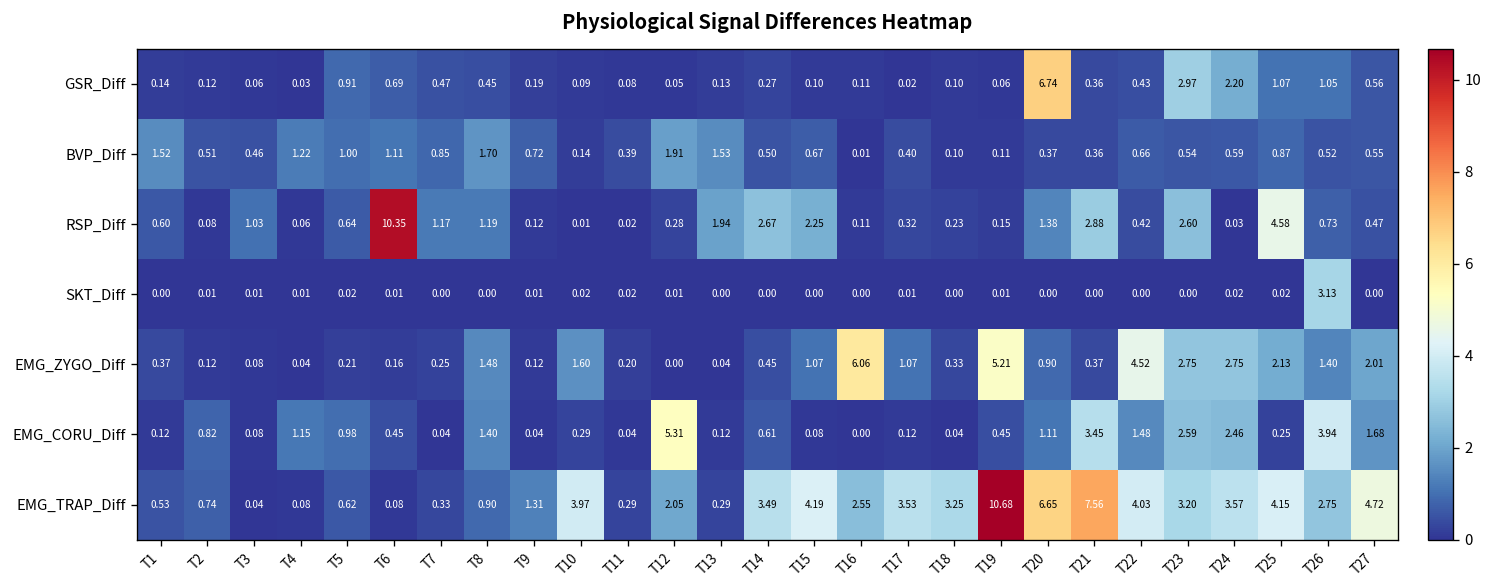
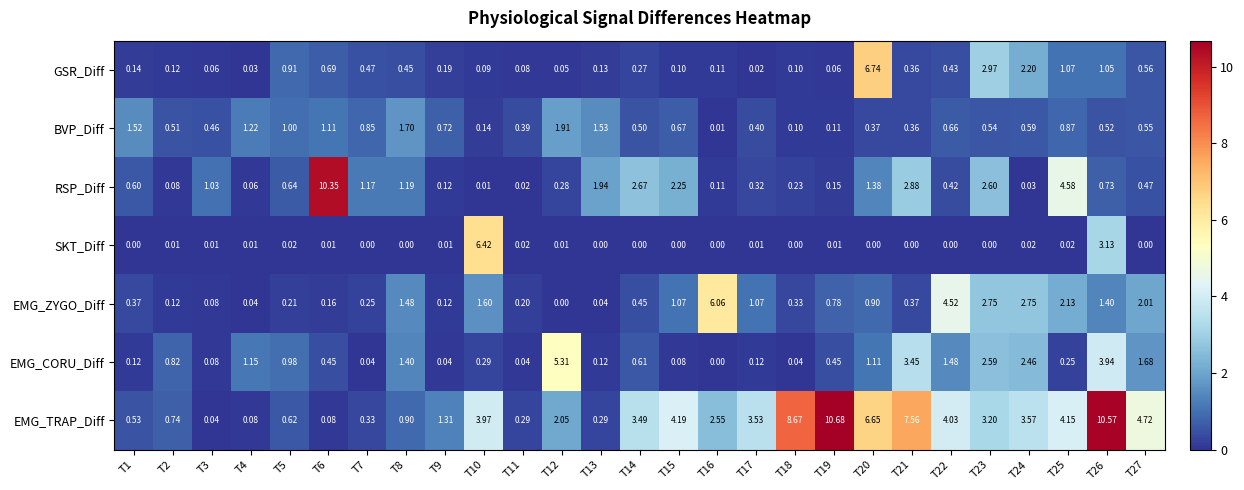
  {
    "GSR_Diff": {
      "T1": 0.14,
      "T2": 0.12,
      "T3": 0.06,
      "T4": 0.03,
      "T5": 0.91,
      "T6": 0.69,
      "T7": 0.47,
      "T8": 0.45,
      "T9": 0.19,
      "T10": 0.09,
      "T11": 0.08,
      "T12": 0.05,
      "T13": 0.13,
      "T14": 0.27,
      "T15": 0.10,
      "T16": 0.11,
      "T17": 0.02,
      "T18": 0.10,
      "T19": 0.06,
      "T20": 6.74,
      "T21": 0.36,
      "T22": 0.43,
      "T23": 2.97,
      "T24": 2.20,
      "T25": 1.07,
      "T26": 1.05,
      "T27": 0.56
    },
    "BVP_Diff": {
      "T1": 1.52,
      "T2": 0.51,
      "T3": 0.46,
      "T4": 1.22,
      "T5": 1.00,
      "T6": 1.11,
      "T7": 0.85,
      "T8": 1.70,
      "T9": 0.72,
      "T10": 0.14,
      "T11": 0.39,
      "T12": 1.91,
      "T13": 1.53,
      "T14": 0.50,
      "T15": 0.67,
      "T16": 0.01,
      "T17": 0.40,
      "T18": 0.10,
      "T19": 0.11,
      "T20": 0.37,
      "T21": 0.36,
      "T22": 0.66,
      "T23": 0.54,
      "T24": 0.59,
      "T25": 0.87,
      "T26": 0.52,
      "T27": 0.55
    },
    "RSP_Diff": {
      "T1": 0.60,
      "T2": 0.08,
      "T3": 1.03,
      "T4": 0.06,
      "T5": 0.64,
      "T6": 10.35,
      "T7": 1.17,
      "T8": 1.19,
      "T9": 0.12,
      "T10": 0.01,
      "T11": 0.02,
      "T12": 0.28,
      "T13": 1.94,
      "T14": 2.67,
      "T15": 2.25,
      "T16": 0.11,
      "T17": 0.32,
      "T18": 0.23,
      "T19": 0.15,
      "T20": 1.38,
      "T21": 2.88,
      "T22": 0.42,
      "T23": 2.60,
      "T24": 0.03,
      "T25": 4.58,
      "T26": 0.73,
      "T27": 0.47
    },
    "SKT_Diff": {
      "T1": 0.00,
      "T2": 0.01,
      "T3": 0.01,
      "T4": 0.01,
      "T5": 0.02,
      "T6": 0.01,
      "T7": 0.00,
      "T8": 0.00,
      "T9": 0.01,
-     "T10": 0.02,
+     "T10": 6.42,
      "T11": 0.02,
      "T12": 0.01,
      "T13": 0.00,
      "T14": 0.00,
      "T15": 0.00,
      "T16": 0.00,
      "T17": 0.01,
      "T18": 0.00,
      "T19": 0.01,
      "T20": 0.00,
      "T21": 0.00,
      "T22": 0.00,
      "T23": 0.00,
      "T24": 0.02,
      "T25": 0.02,
      "T26": 3.13,
      "T27": 0.00
    },
    "EMG_ZYGO_Diff": {
      "T1": 0.37,
      "T2": 0.12,
      "T3": 0.08,
      "T4": 0.04,
      "T5": 0.21,
      "T6": 0.16,
      "T7": 0.25,
      "T8": 1.48,
      "T9": 0.12,
      "T10": 1.60,
      "T11": 0.20,
      "T12": 0.00,
      "T13": 0.04,
      "T14": 0.45,
      "T15": 1.07,
      "T16": 6.06,
      "T17": 1.07,
      "T18": 0.33,
-     "T19": 5.21,
+     "T19": 0.78,
      "T20": 0.90,
      "T21": 0.37,
      "T22": 4.52,
      "T23": 2.75,
      "T24": 2.75,
      "T25": 2.13,
      "T26": 1.40,
      "T27": 2.01
    },
    "EMG_CORU_Diff": {
      "T1": 0.12,
      "T2": 0.82,
      "T3": 0.08,
      "T4": 1.15,
      "T5": 0.98,
      "T6": 0.45,
      "T7": 0.04,
      "T8": 1.40,
      "T9": 0.04,
      "T10": 0.29,
      "T11": 0.04,
      "T12": 5.31,
      "T13": 0.12,
      "T14": 0.61,
      "T15": 0.08,
      "T16": 0.00,
      "T17": 0.12,
      "T18": 0.04,
      "T19": 0.45,
      "T20": 1.11,
      "T21": 3.45,
      "T22": 1.48,
      "T23": 2.59,
      "T24": 2.46,
      "T25": 0.25,
      "T26": 3.94,
      "T27": 1.68
    },
    "EMG_TRAP_Diff": {
      "T1": 0.53,
      "T2": 0.74,
      "T3": 0.04,
      "T4": 0.08,
      "T5": 0.62,
      "T6": 0.08,
      "T7": 0.33,
      "T8": 0.90,
      "T9": 1.31,
      "T10": 3.97,
      "T11": 0.29,
      "T12": 2.05,
      "T13": 0.29,
      "T14": 3.49,
      "T15": 4.19,
      "T16": 2.55,
      "T17": 3.53,
-     "T18": 3.25,
+     "T18": 8.67,
      "T19": 10.68,
      "T20": 6.65,
      "T21": 7.56,
      "T22": 4.03,
      "T23": 3.20,
      "T24": 3.57,
      "T25": 4.15,
-     "T26": 2.75,
+     "T26": 10.57,
      "T27": 4.72
    }
  }
